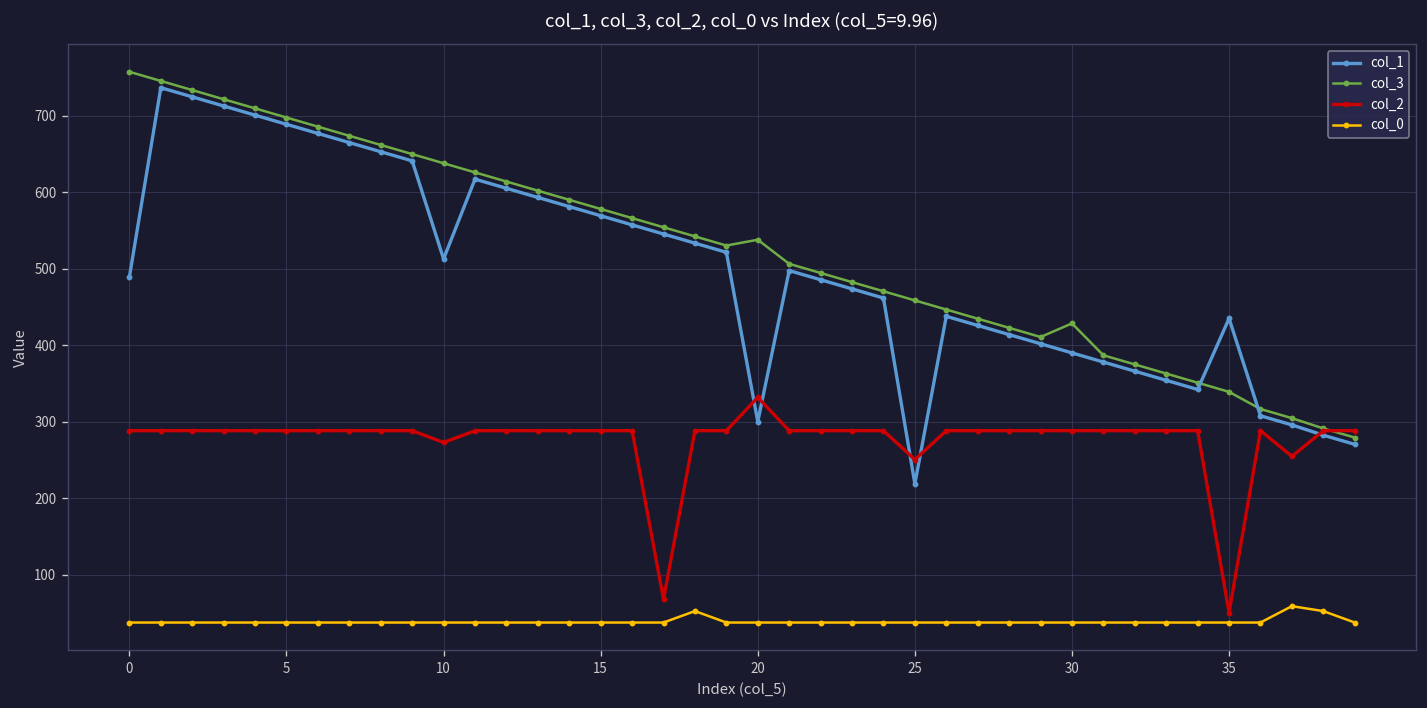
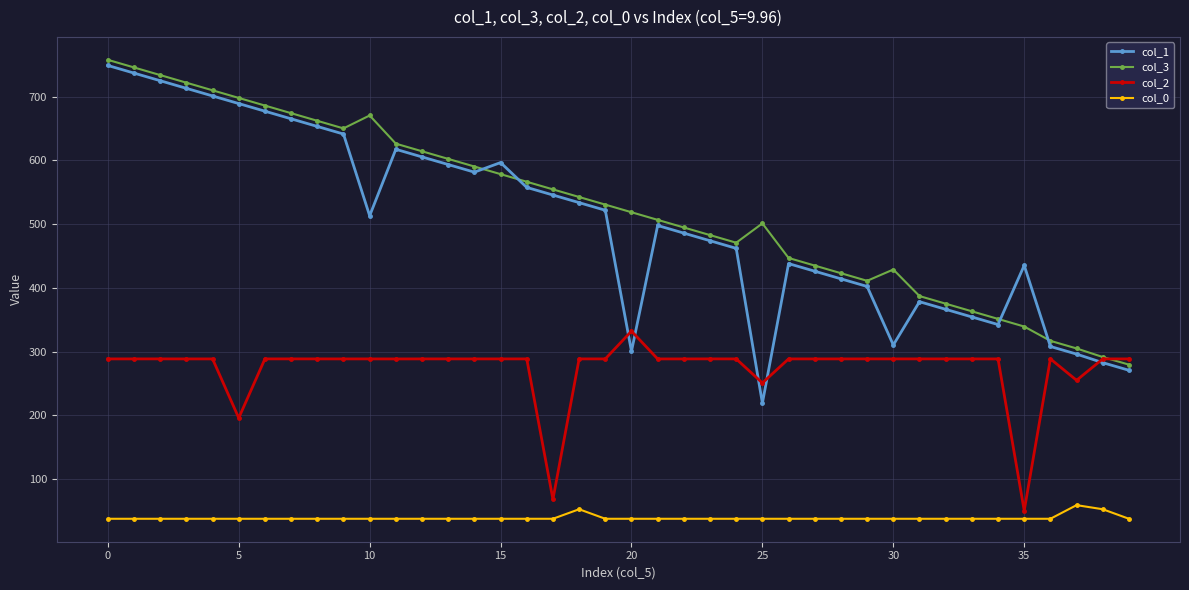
  {
    "col_1": {
-     "0": 490,
+     "0": 750,
      "5": 690,
      "10": 510,
-     "15": 570,
+     "15": 600,
      "20": 300,
      "25": 220,
-     "30": 390,
+     "30": 310,
      "35": 440
    },
    "col_3": {
      "0": 760,
      "5": 700,
-     "10": 640,
+     "10": 670,
      "15": 580,
-     "20": 540,
-     "25": 460,
+     "20": 520,
+     "25": 500,
      "30": 430,
      "35": 340
    },
    "col_2": {
      "0": 290,
-     "5": 290,
-     "10": 270,
+     "5": 200,
+     "10": 290,
      "15": 290,
      "20": 330,
      "25": 250,
      "30": 290,
      "35": 50
    },
    "col_0": {
      "0": 40,
      "5": 40,
      "10": 40,
      "15": 40,
      "20": 40,
      "25": 40,
      "30": 40,
      "35": 40
    }
  }
